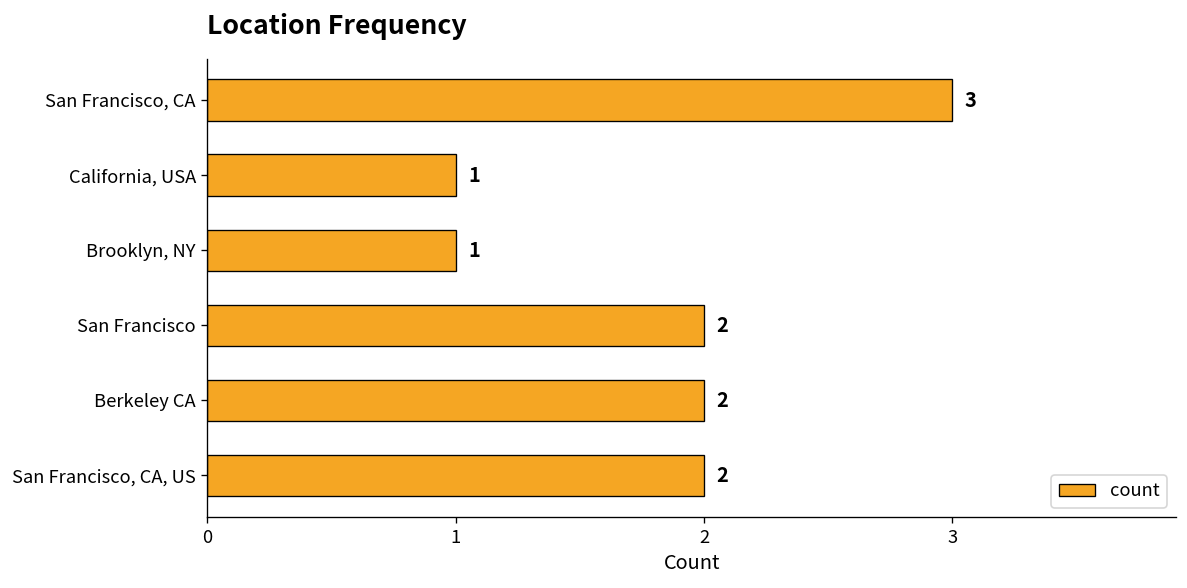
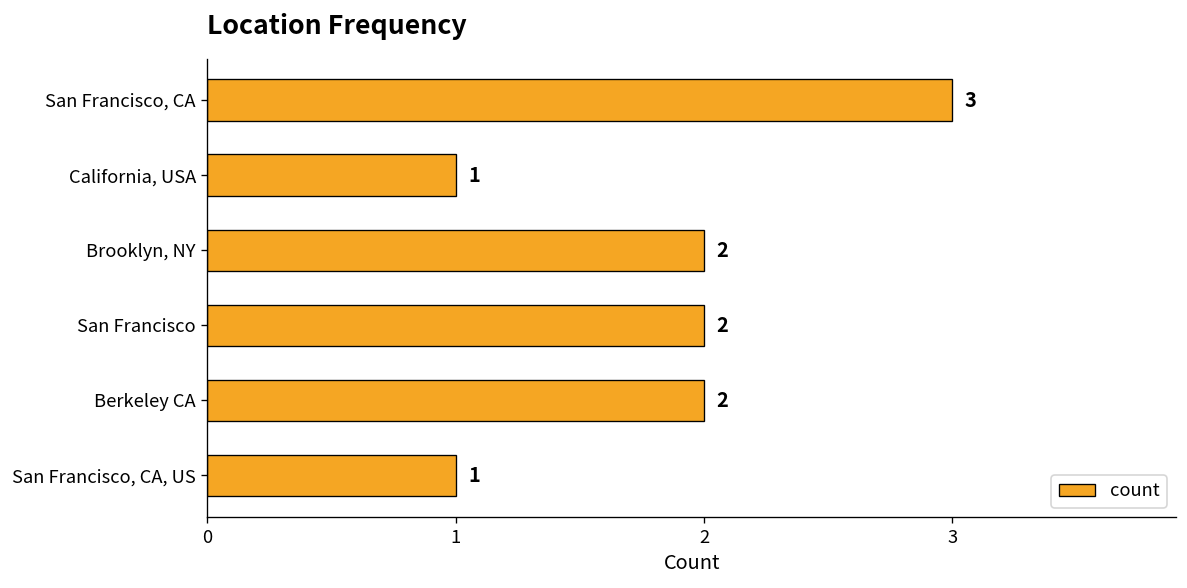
  {
    "San Francisco, CA": 3,
    "California, USA": 1,
-   "Brooklyn, NY": 1,
+   "Brooklyn, NY": 2,
    "San Francisco": 2,
    "Berkeley CA": 2,
-   "San Francisco, CA, US": 2
+   "San Francisco, CA, US": 1
  }
